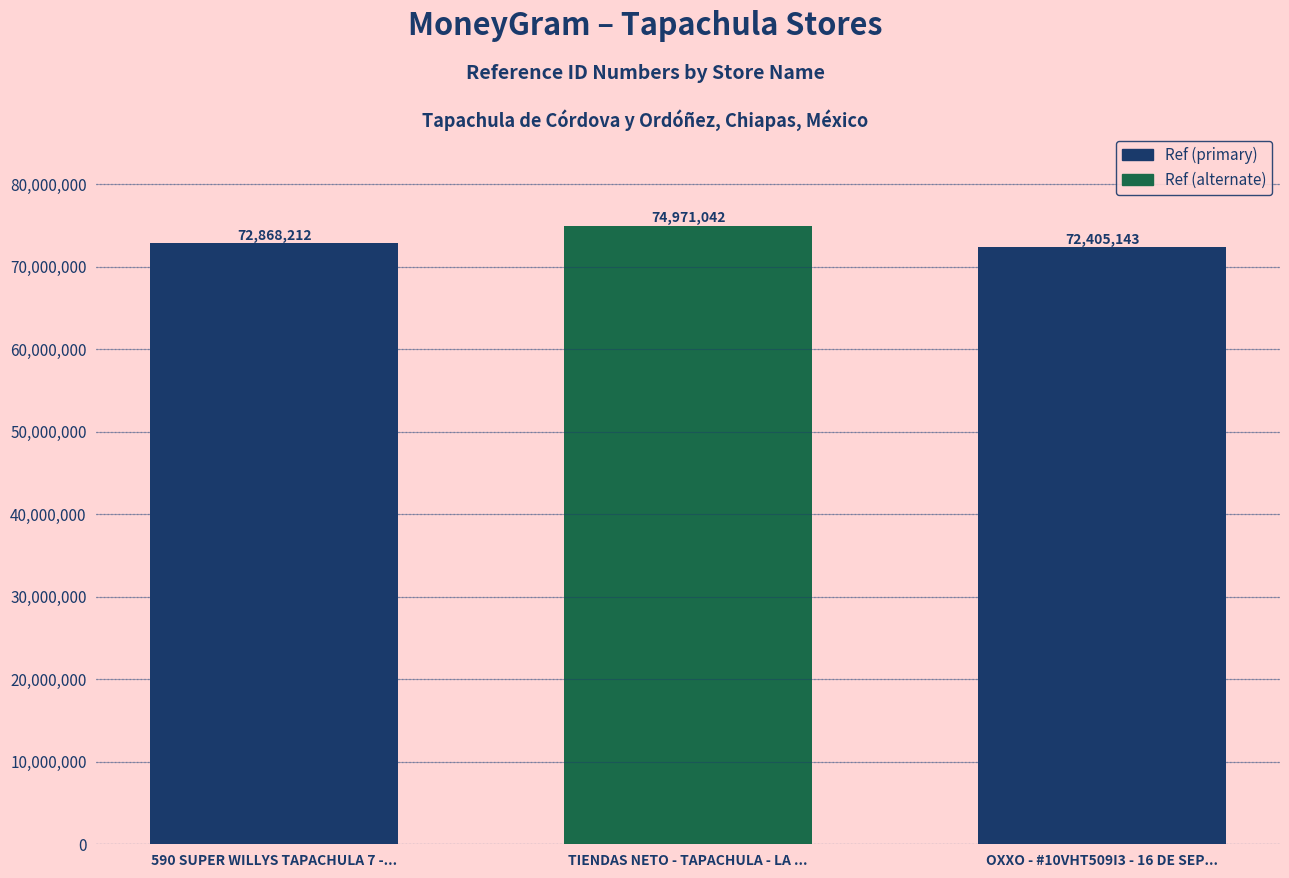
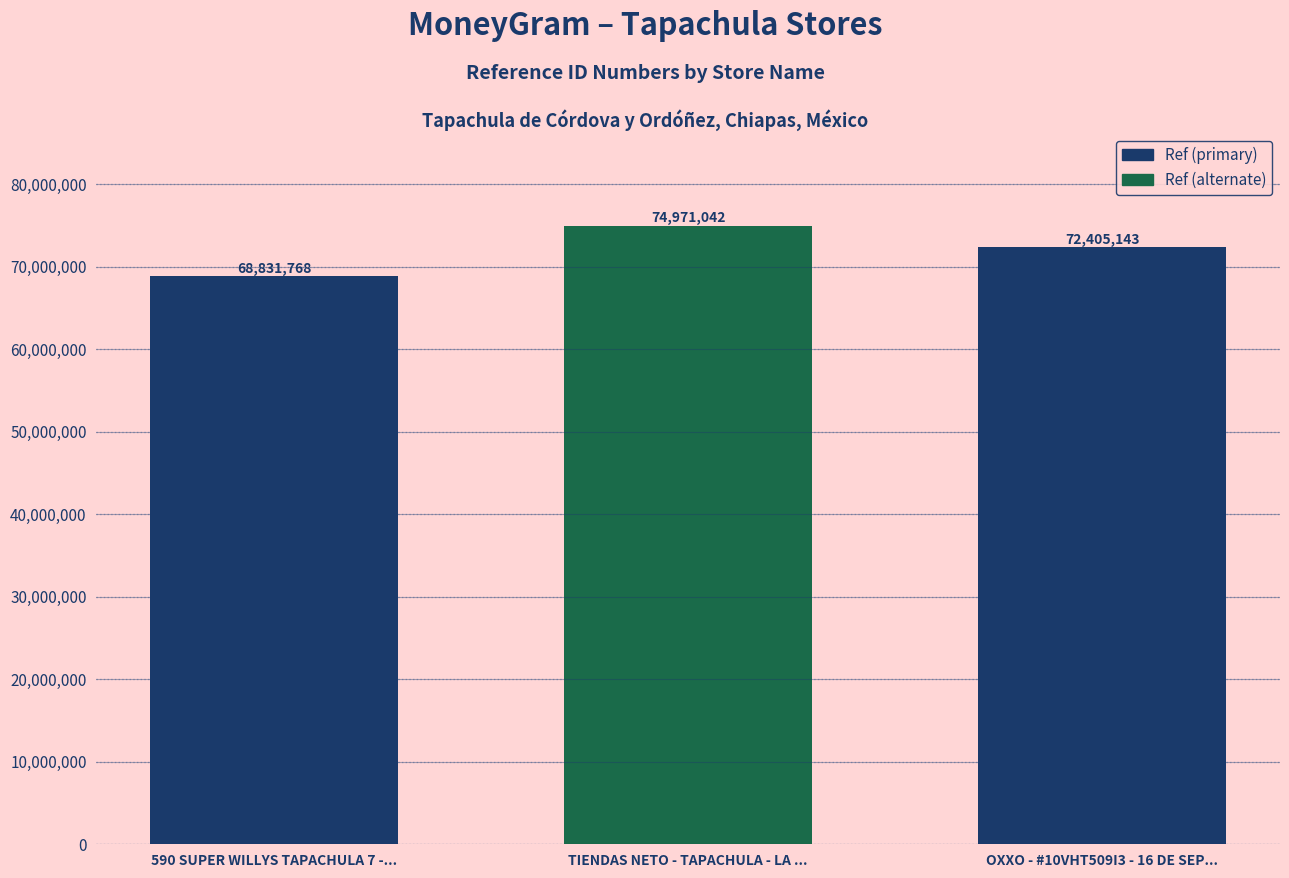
  {
-   "590 SUPER WILLYS TAPACHULA 7 -...": "72,868,212",
+   "590 SUPER WILLYS TAPACHULA 7 -...": "68,831,768",
    "TIENDAS NETO - TAPACHULA - LA ...": "74,971,042",
    "OXXO - #10VHT509I3 - 16 DE SEP...": "72,405,143"
  }
